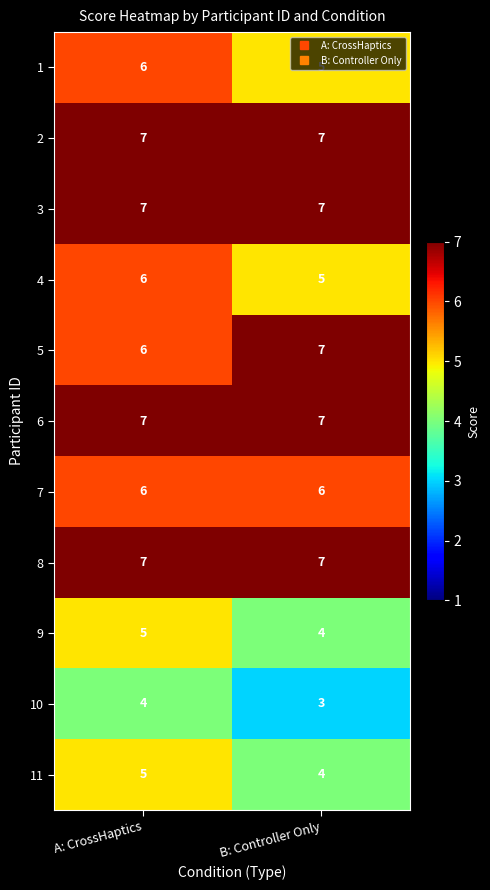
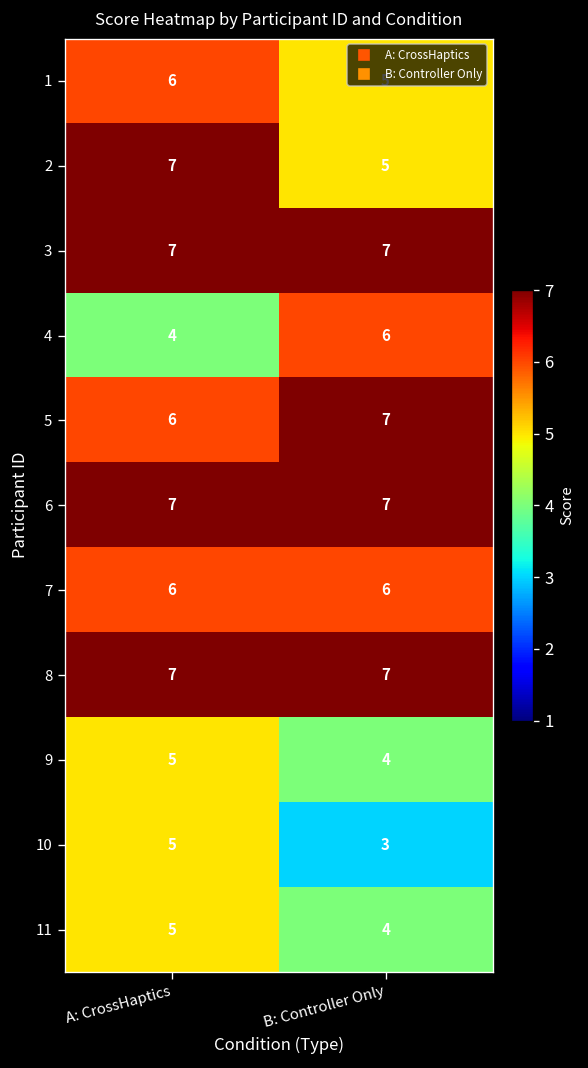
  {
    "1": {
      "A: CrossHaptics": 6
    },
    "2": {
      "A: CrossHaptics": 7,
-     "B: Controller Only": 7
+     "B: Controller Only": 5
    },
    "3": {
      "A: CrossHaptics": 7,
      "B: Controller Only": 7
    },
    "4": {
-     "A: CrossHaptics": 6,
-     "B: Controller Only": 5
+     "A: CrossHaptics": 4,
+     "B: Controller Only": 6
    },
    "5": {
      "A: CrossHaptics": 6,
      "B: Controller Only": 7
    },
    "6": {
      "A: CrossHaptics": 7,
      "B: Controller Only": 7
    },
    "7": {
      "A: CrossHaptics": 6,
      "B: Controller Only": 6
    },
    "8": {
      "A: CrossHaptics": 7,
      "B: Controller Only": 7
    },
    "9": {
      "A: CrossHaptics": 5,
      "B: Controller Only": 4
    },
    "10": {
-     "A: CrossHaptics": 4,
+     "A: CrossHaptics": 5,
      "B: Controller Only": 3
    },
    "11": {
      "A: CrossHaptics": 5,
      "B: Controller Only": 4
    }
  }
